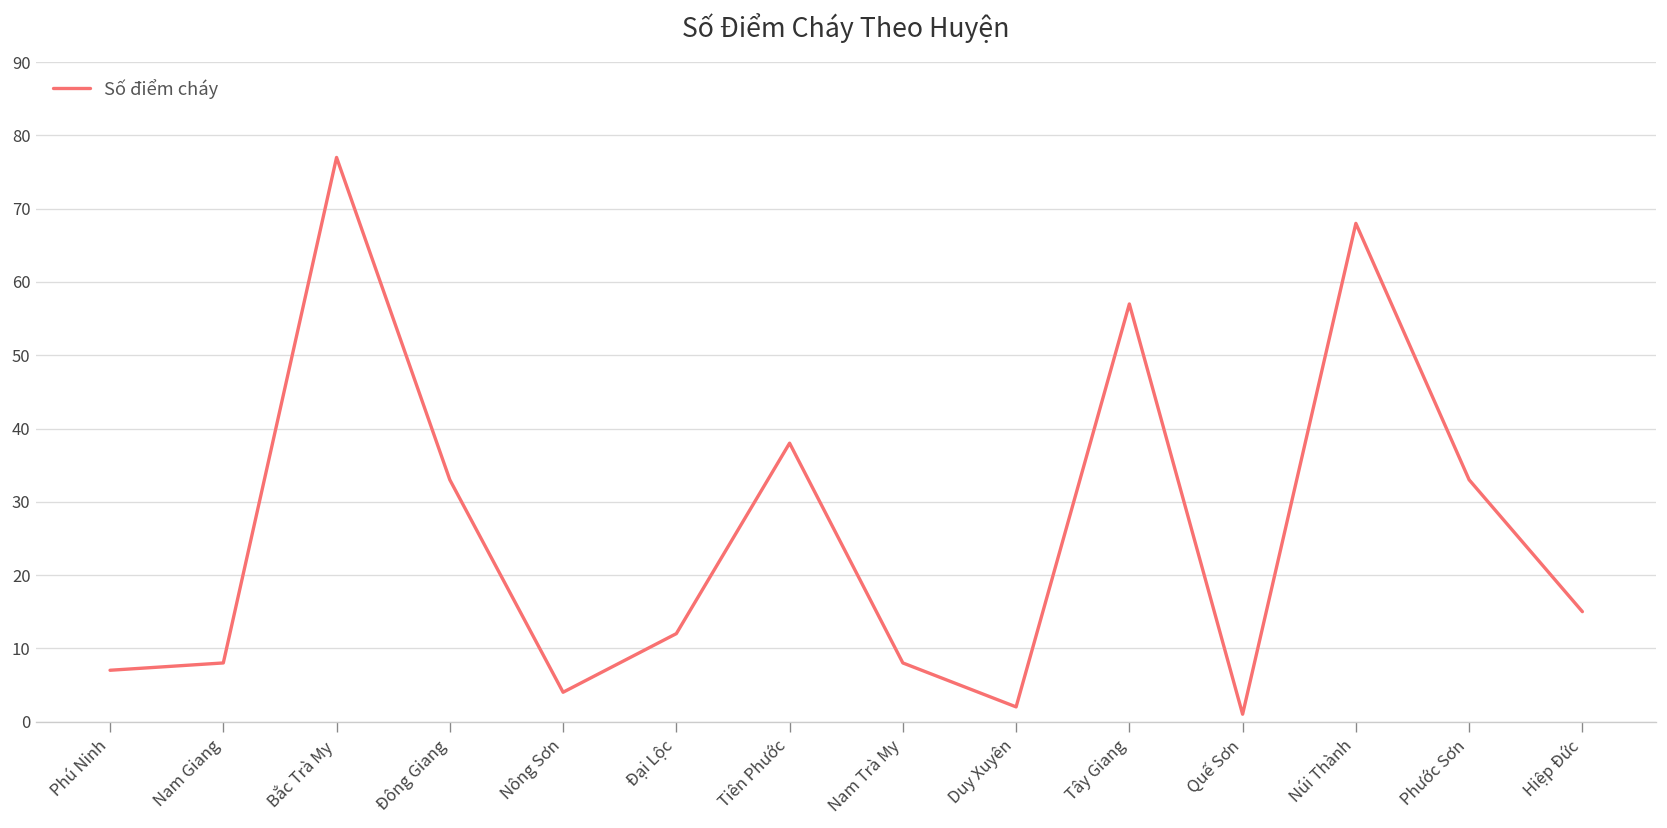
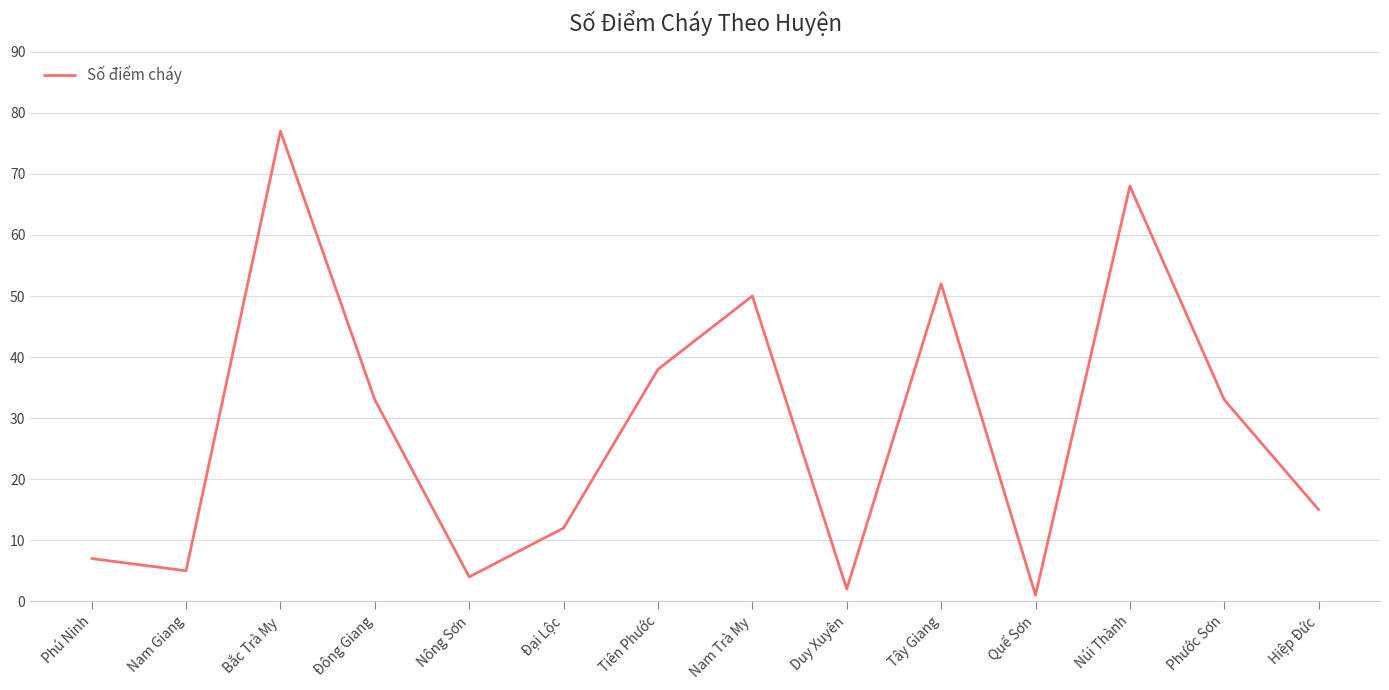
  {
    "Phú Ninh": 7,
-   "Nam Giang": 8,
+   "Nam Giang": 5,
    "Bắc Trà My": 77,
    "Đông Giang": 33,
    "Nông Sơn": 4,
    "Đại Lộc": 12,
    "Tiên Phước": 38,
-   "Nam Trà My": 8,
+   "Nam Trà My": 50,
    "Duy Xuyên": 2,
-   "Tây Giang": 57,
+   "Tây Giang": 52,
    "Quế Sơn": 1,
    "Núi Thành": 68,
    "Phước Sơn": 33,
    "Hiệp Đức": 15
  }
